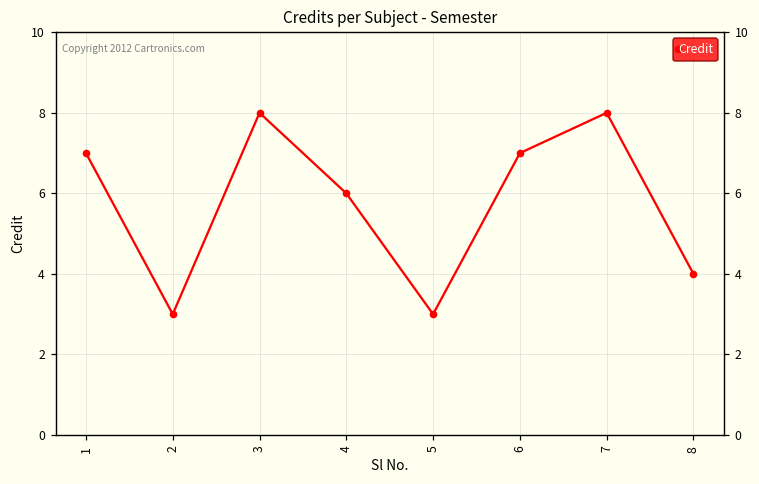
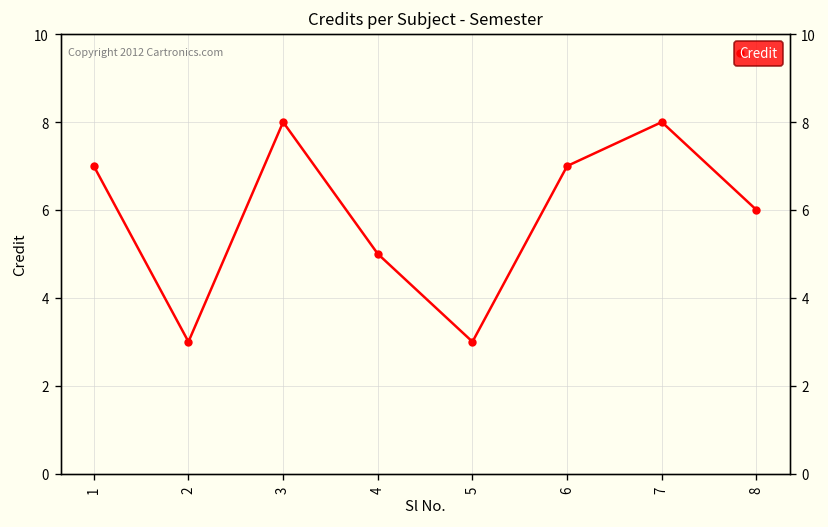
  {
    "1": 7,
    "2": 3,
    "3": 8,
-   "4": 6,
+   "4": 5,
    "5": 3,
    "6": 7,
    "7": 8,
-   "8": 4
+   "8": 6
  }
